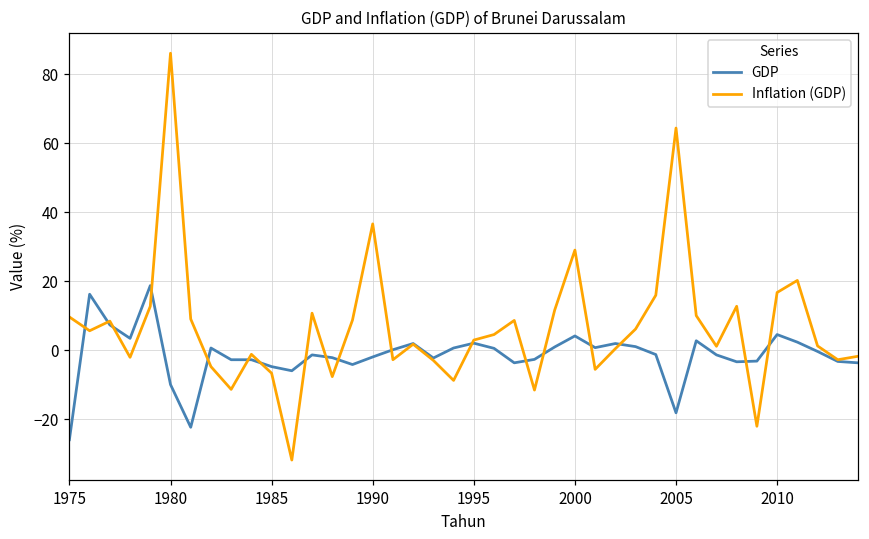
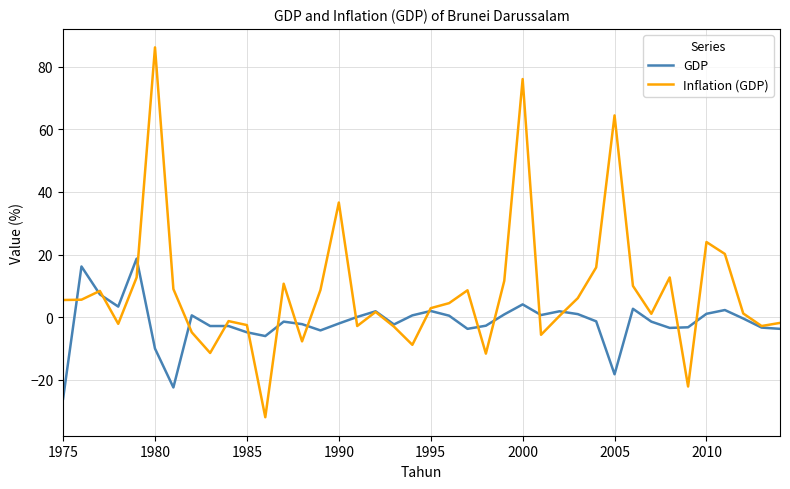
  {
    "GDP": {
      "1975": -26,
      "1980": -10,
      "1985": -5,
      "1990": -2,
      "1995": 2,
      "2000": 4,
      "2005": -18,
-     "2010": 5
+     "2010": 1
    },
    "Inflation (GDP)": {
-     "1975": 10,
+     "1975": 6,
      "1980": 86,
-     "1985": -7,
+     "1985": -3,
      "1990": 37,
      "1995": 3,
-     "2000": 29,
+     "2000": 76,
      "2005": 64,
-     "2010": 17
+     "2010": 24
    }
  }
